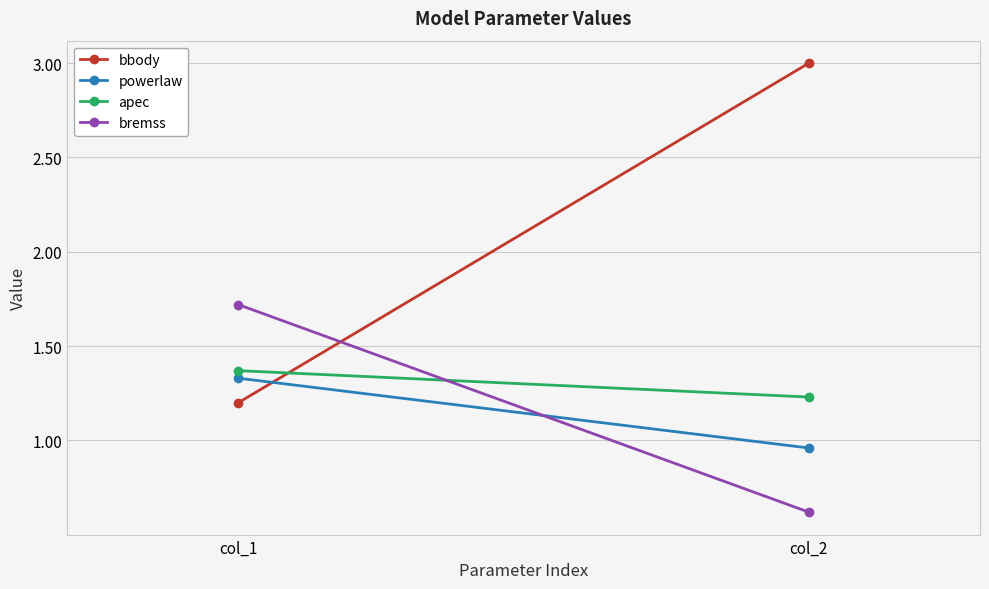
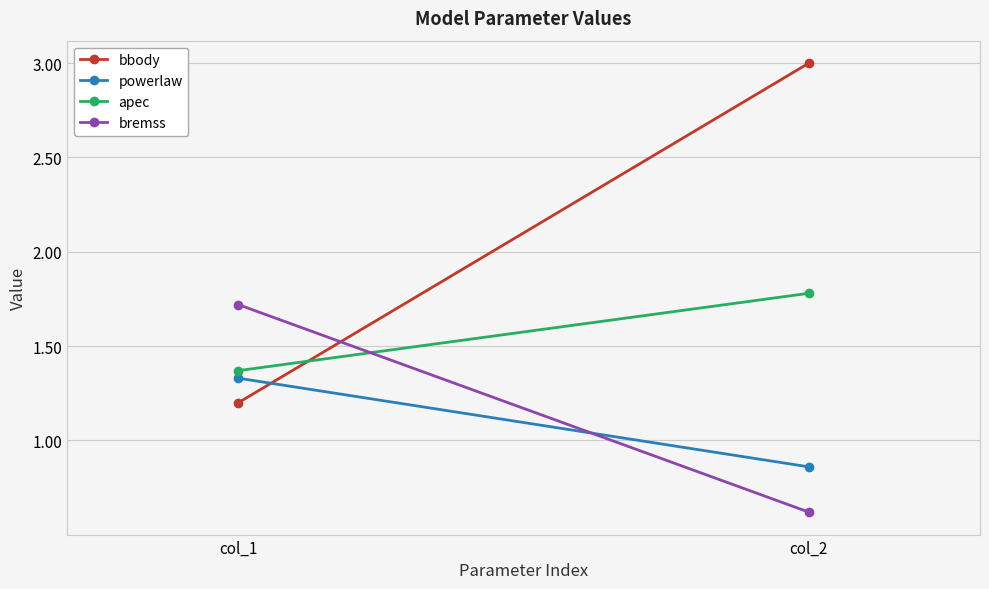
  {
    "bbody": {
      "col_1": 1.20,
      "col_2": 3.00
    },
    "powerlaw": {
      "col_1": 1.33,
-     "col_2": 0.96
+     "col_2": 0.86
    },
    "apec": {
      "col_1": 1.37,
-     "col_2": 1.23
+     "col_2": 1.78
    },
    "bremss": {
      "col_1": 1.72,
      "col_2": 0.62
    }
  }
